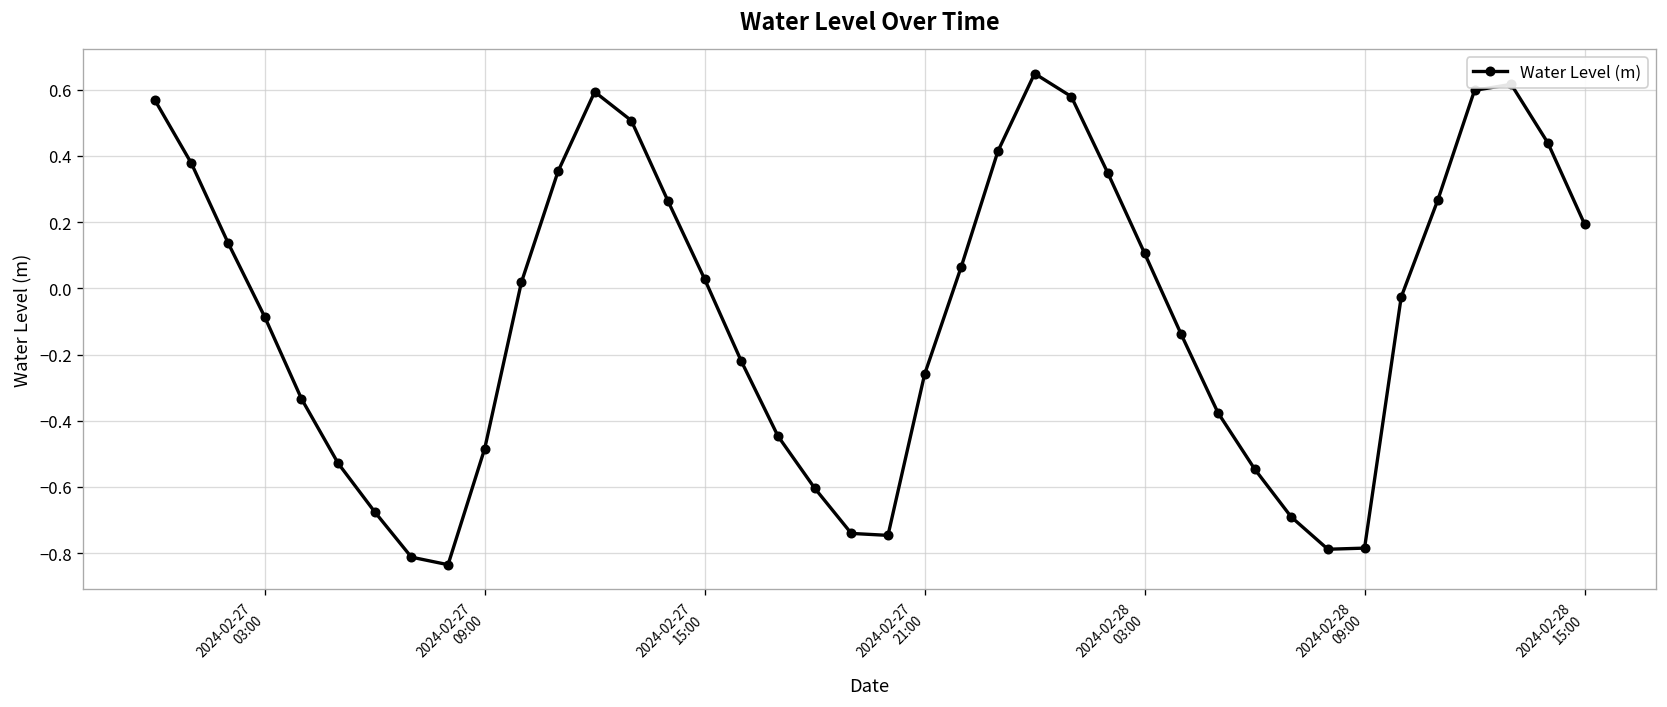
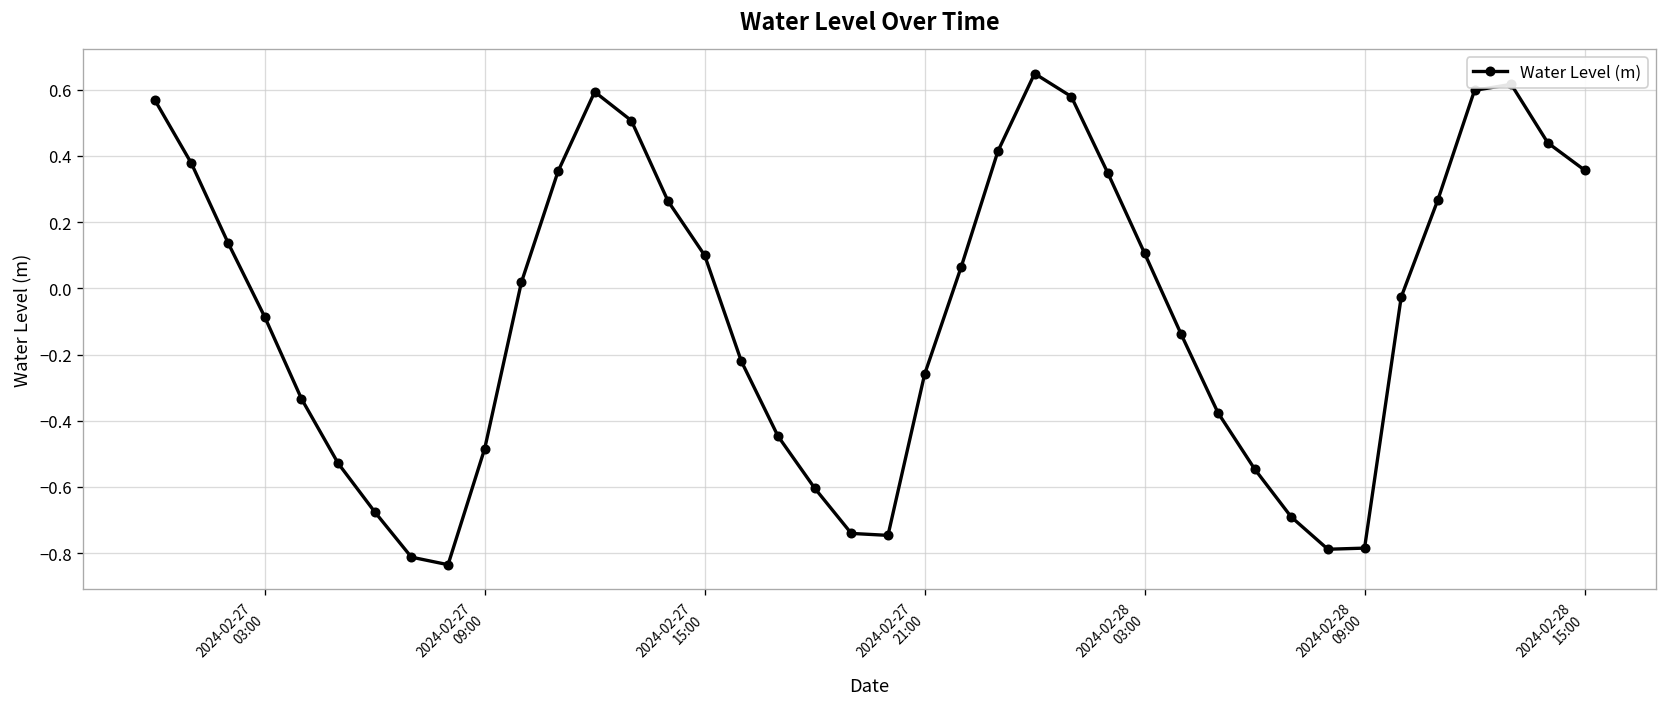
  {
    "2024-02-27 03:00": -0.09,
    "2024-02-27 09:00": -0.48,
-   "2024-02-27 15:00": 0.03,
+   "2024-02-27 15:00": 0.10,
    "2024-02-27 21:00": -0.26,
    "2024-02-28 03:00": 0.11,
    "2024-02-28 09:00": -0.78,
-   "2024-02-28 15:00": 0.19
+   "2024-02-28 15:00": 0.36
  }
